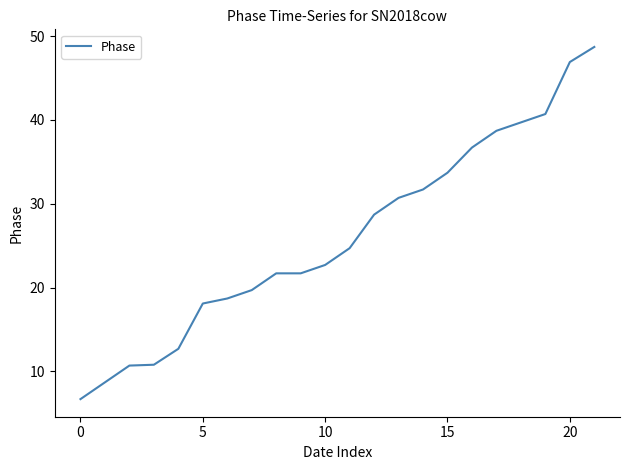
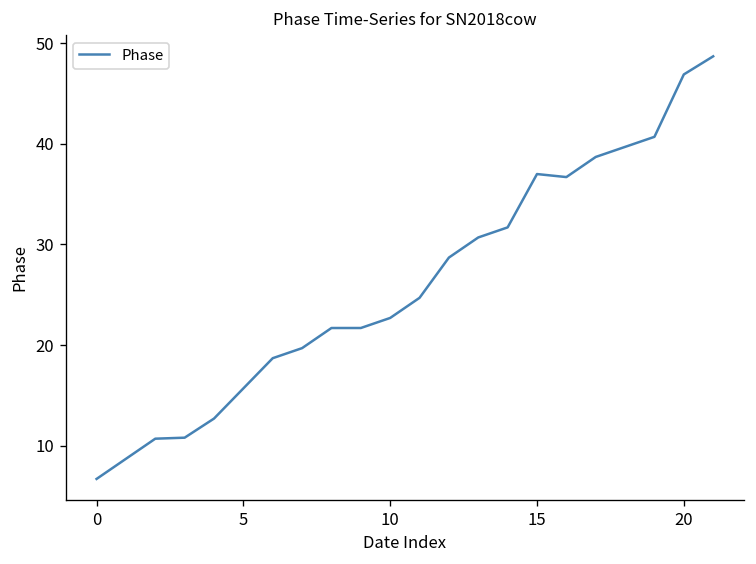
  {
    "0": 7,
-   "5": 18,
+   "5": 16,
    "10": 23,
-   "15": 34,
+   "15": 37,
    "20": 47
  }
